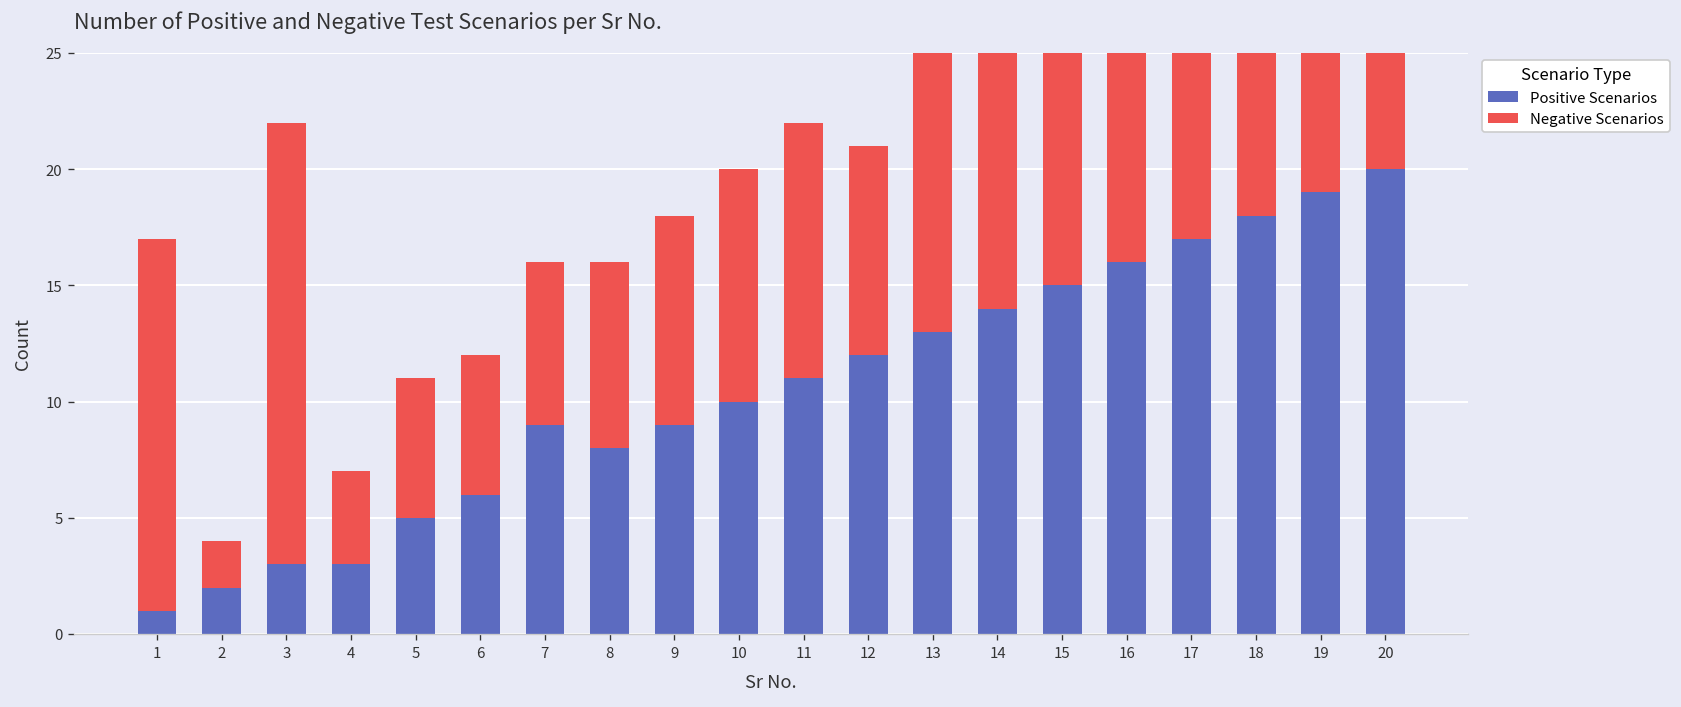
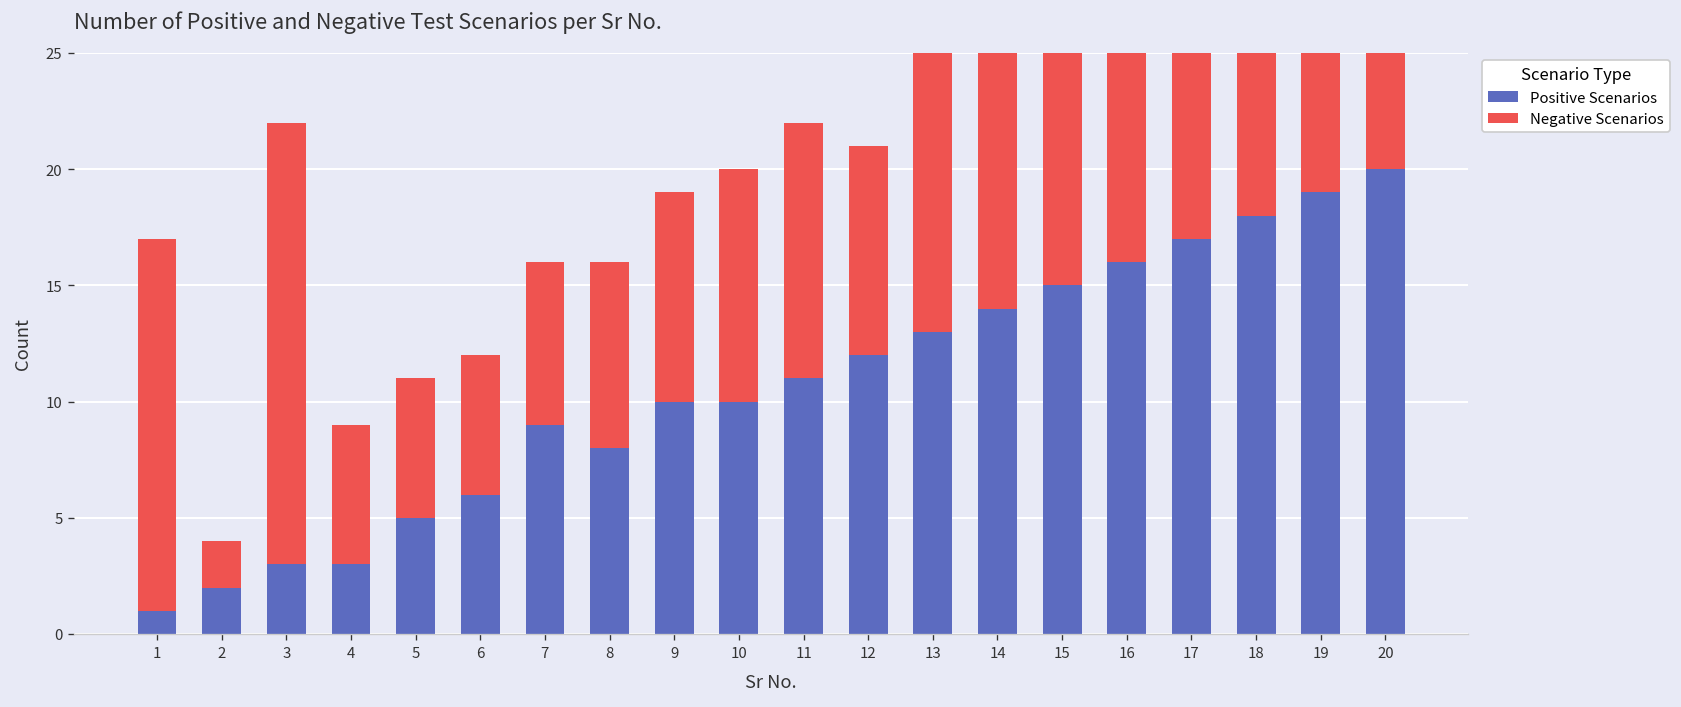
  {
    "Positive Scenarios": {
      "1": 1,
      "2": 2,
      "3": 3,
      "4": 3,
      "5": 5,
      "6": 6,
      "7": 9,
      "8": 8,
-     "9": 9,
+     "9": 10,
      "10": 10,
      "11": 11,
      "12": 12,
      "13": 13,
      "14": 14,
      "15": 15,
      "16": 16,
      "17": 17,
      "18": 18,
      "19": 19,
      "20": 20
    },
    "Negative Scenarios": {
      "1": 16,
      "2": 2,
      "3": 19,
-     "4": 4,
+     "4": 6,
      "5": 6,
      "6": 6,
      "7": 7,
      "8": 8,
      "9": 9,
      "10": 10,
      "11": 11,
      "12": 9
    }
  }
